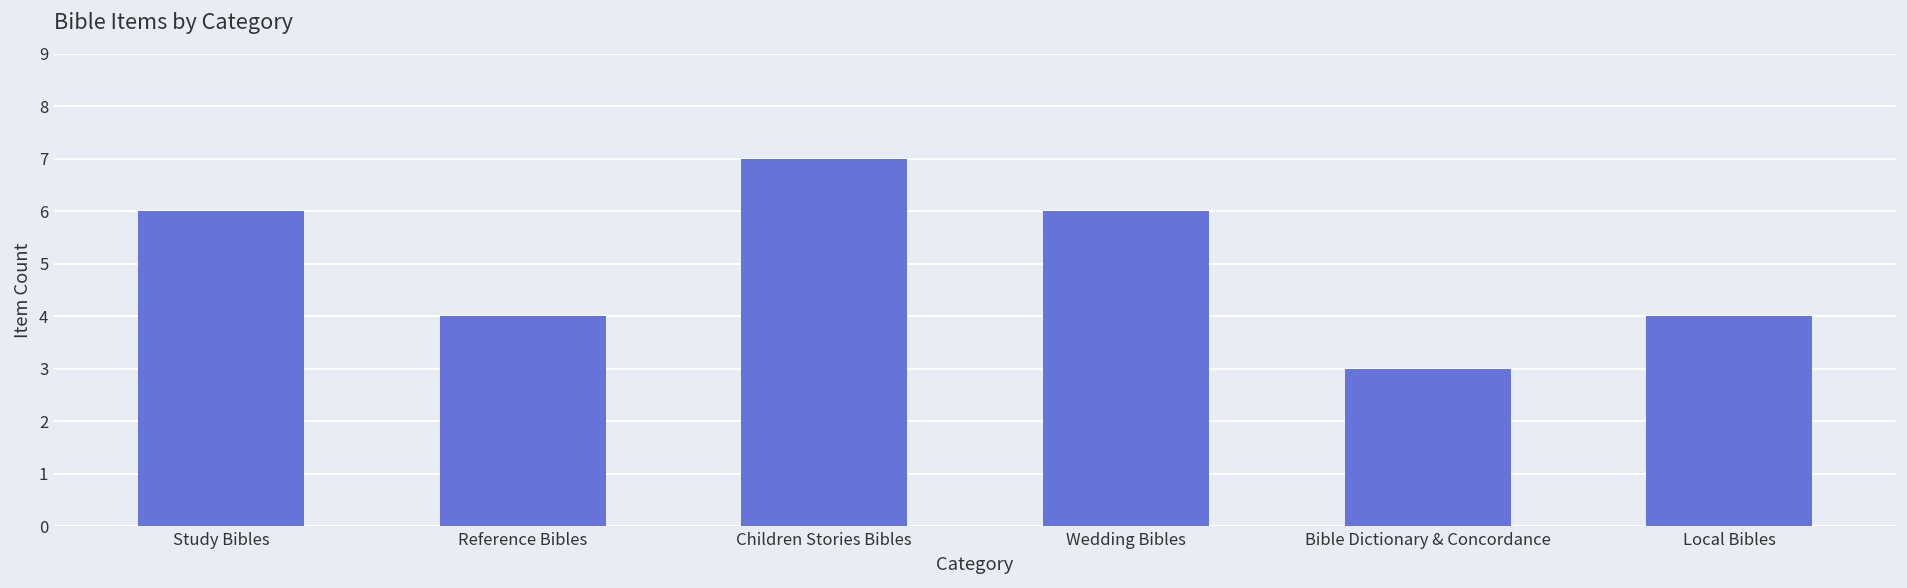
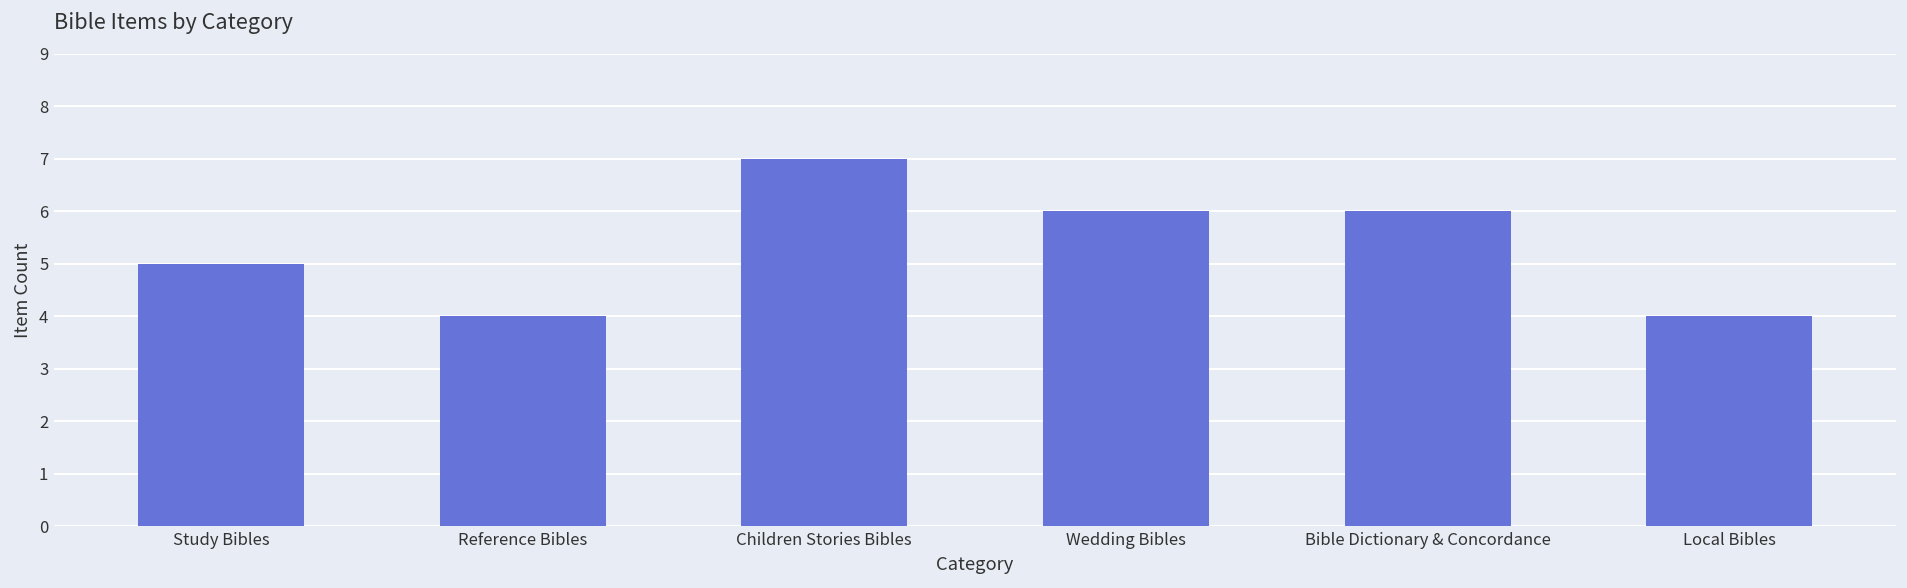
  {
-   "Study Bibles": 6,
+   "Study Bibles": 5,
    "Reference Bibles": 4,
    "Children Stories Bibles": 7,
    "Wedding Bibles": 6,
-   "Bible Dictionary & Concordance": 3,
+   "Bible Dictionary & Concordance": 6,
    "Local Bibles": 4
  }
